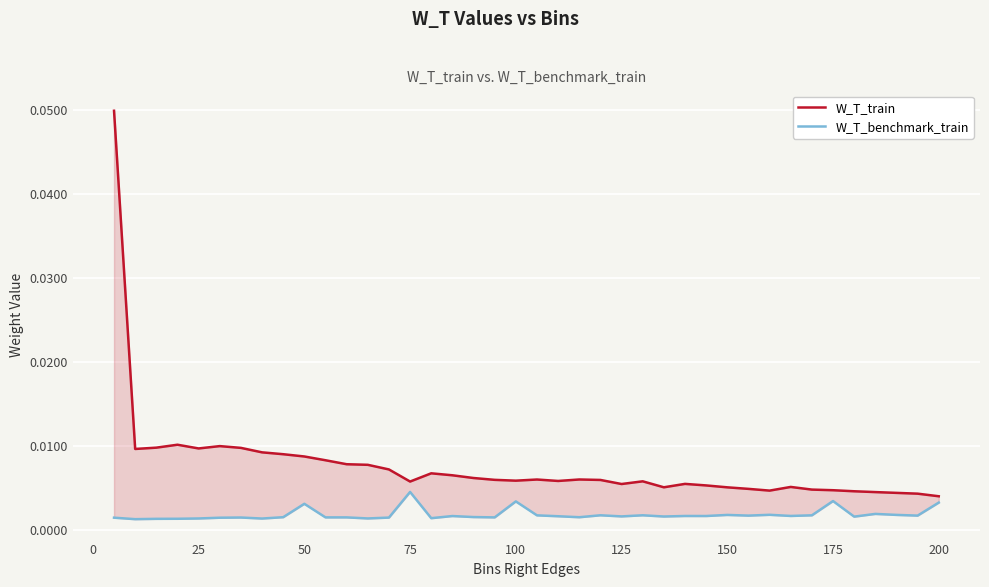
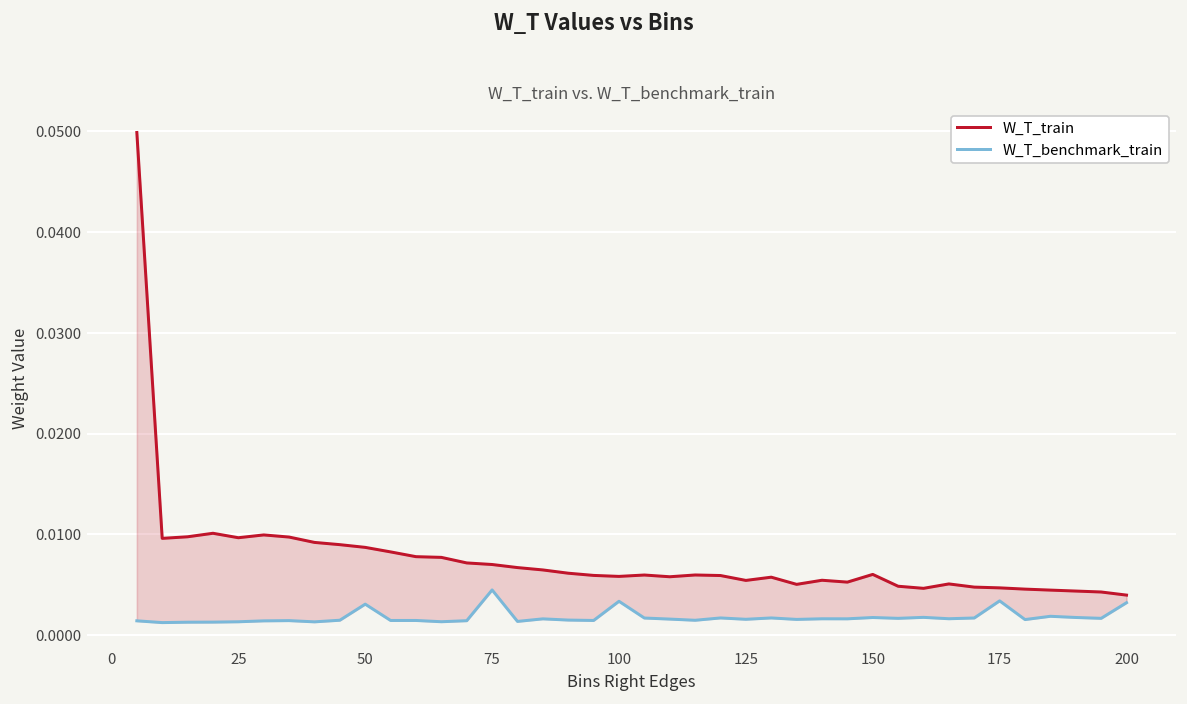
  {
    "W_T_train": {
      "25": 0.010,
      "50": 0.009,
-     "75": 0.006,
+     "75": 0.007,
      "100": 0.006,
      "125": 0.005,
-     "150": 0.005,
+     "150": 0.006,
      "175": 0.005,
      "200": 0.004
    },
    "W_T_benchmark_train": {
      "25": 0.001,
      "50": 0.003,
      "75": 0.004,
      "100": 0.003,
      "125": 0.002,
      "150": 0.002,
      "175": 0.003,
      "200": 0.003
    }
  }
